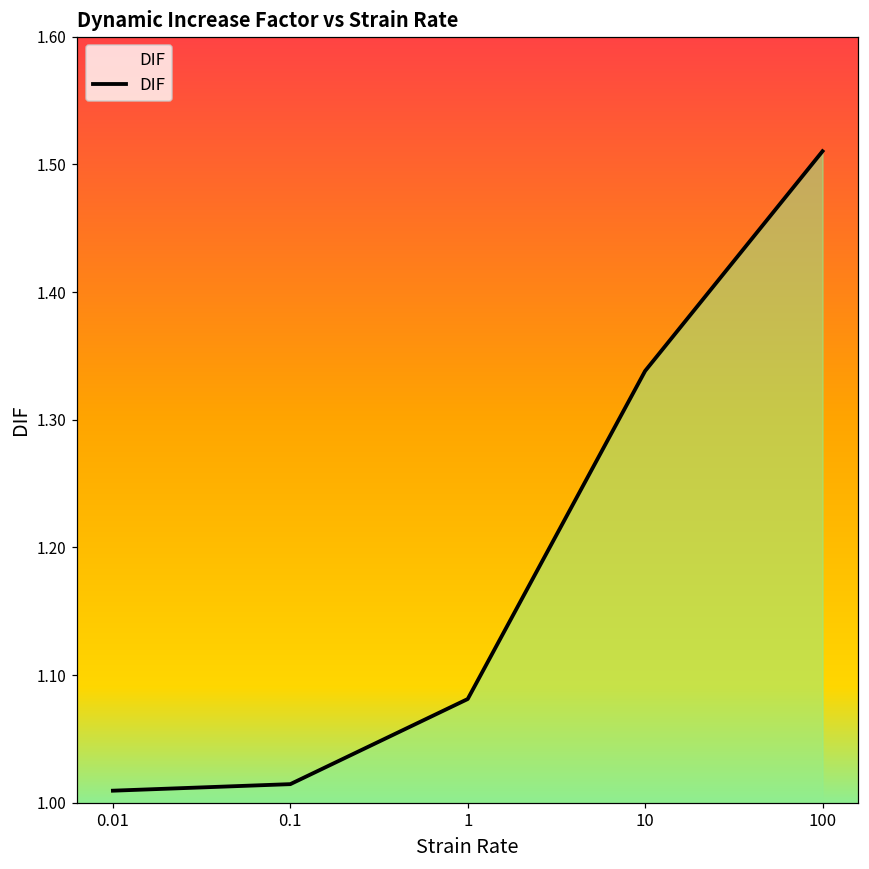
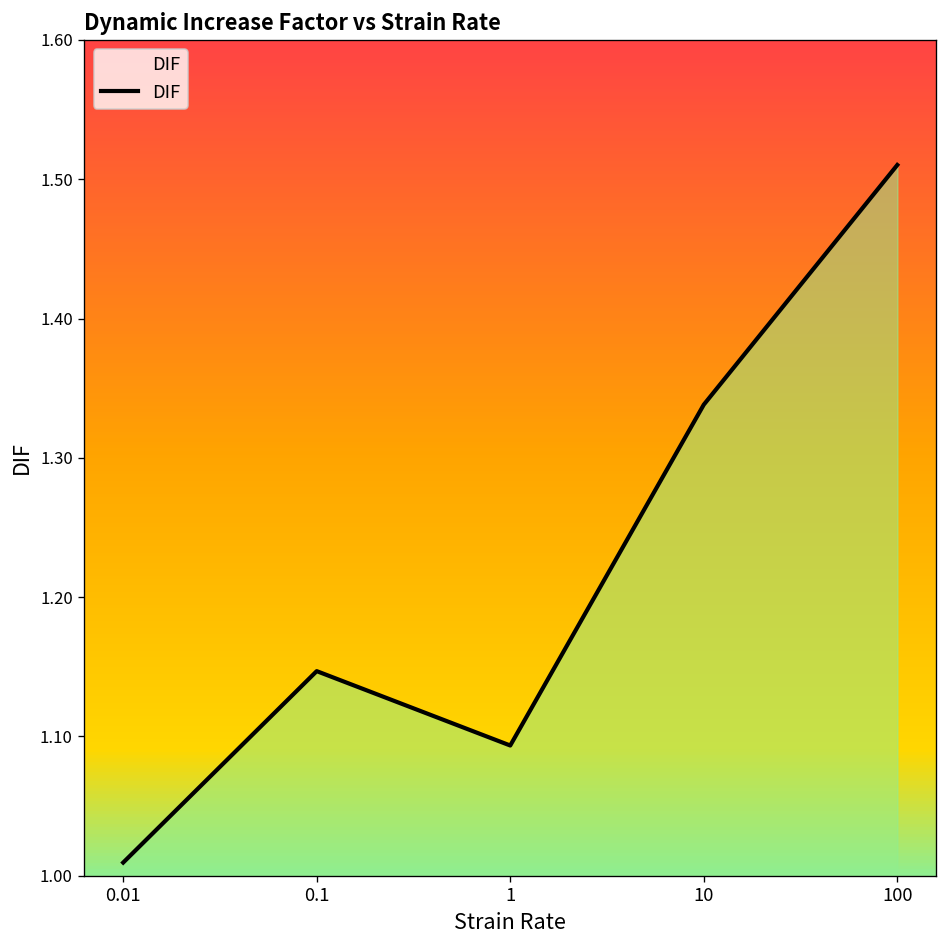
  {
    "0.01": 1.009,
-   "0.1": 1.015,
-   "1": 1.081,
+   "0.1": 1.147,
+   "1": 1.093,
    "10": 1.338,
    "100": 1.510
  }
